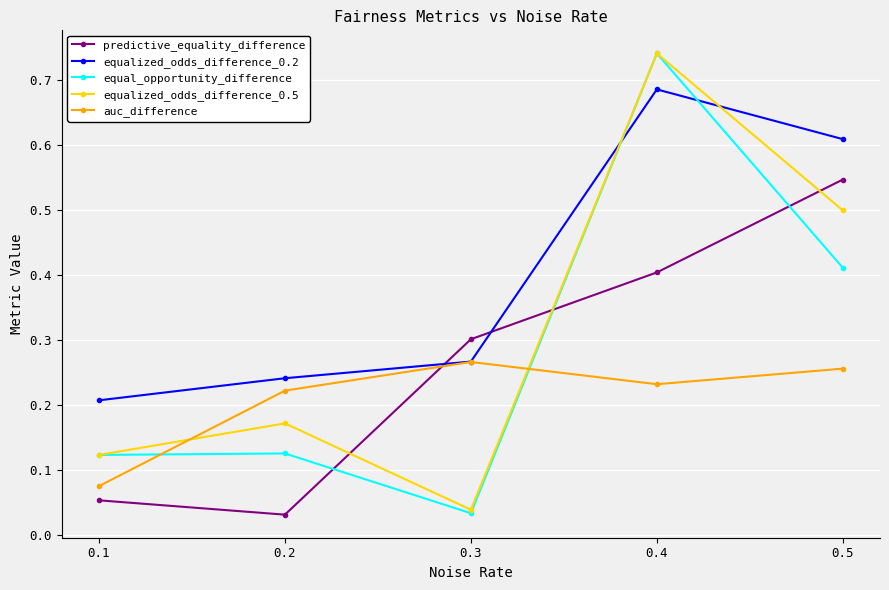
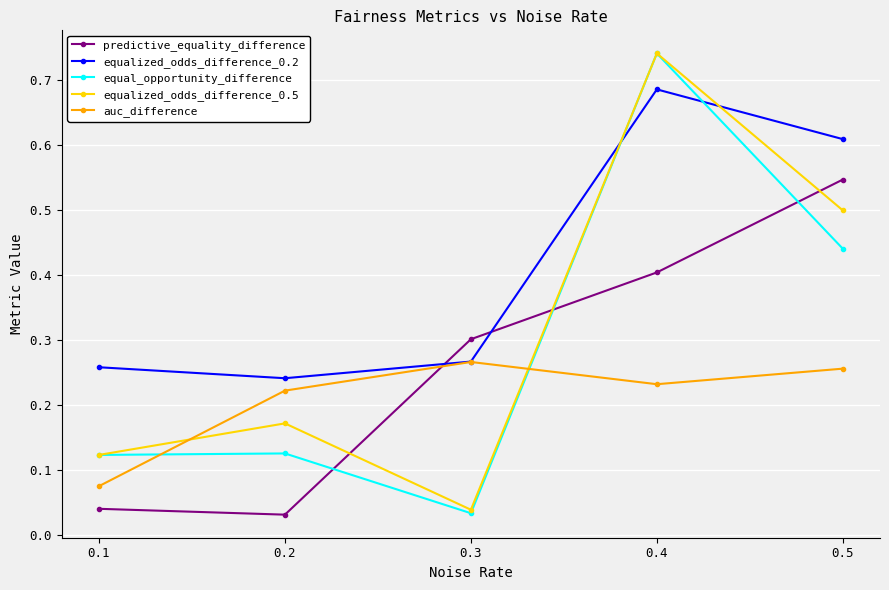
  {
    "predictive_equality_difference": {
-     "0.1": 0.05,
+     "0.1": 0.04,
      "0.2": 0.03,
      "0.3": 0.30,
      "0.4": 0.40,
      "0.5": 0.55
    },
    "equalized_odds_difference_0.2": {
-     "0.1": 0.21,
+     "0.1": 0.26,
      "0.2": 0.24,
      "0.4": 0.69,
      "0.5": 0.61
    },
    "equal_opportunity_difference": {
      "0.2": 0.13,
      "0.3": 0.03,
-     "0.5": 0.41
+     "0.5": 0.44
    }
  }
